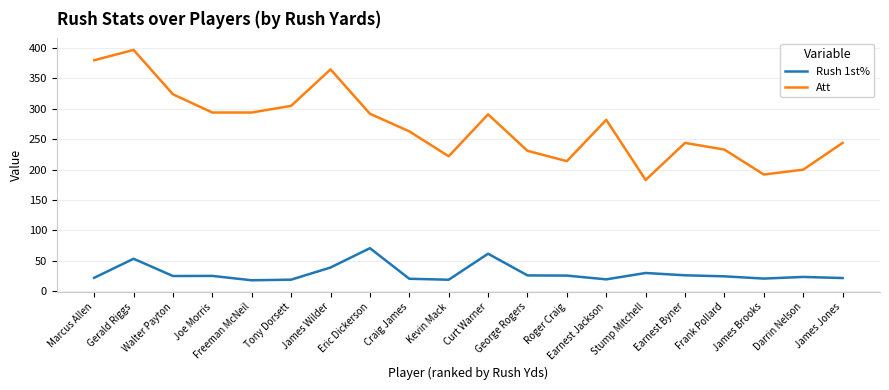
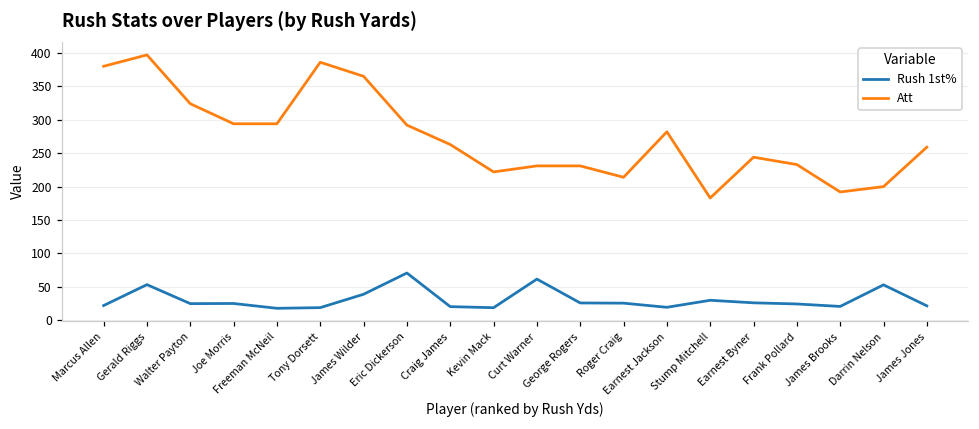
  {
    "Rush 1st%": {
      "Marcus Allen": 20,
      "Gerald Riggs": 50,
      "Walter Payton": 30,
      "Joe Morris": 30,
      "Freeman McNeil": 20,
      "Tony Dorsett": 20,
      "James Wilder": 40,
      "Eric Dickerson": 70,
      "Craig James": 20,
      "Kevin Mack": 20,
      "Curt Warner": 60,
      "George Rogers": 30,
      "Roger Craig": 30,
      "Earnest Jackson": 20,
      "Stump Mitchell": 30,
      "Earnest Byner": 30,
      "Frank Pollard": 20,
      "James Brooks": 20,
-     "Darrin Nelson": 20,
+     "Darrin Nelson": 50,
      "James Jones": 20
    },
    "Att": {
      "Marcus Allen": 380,
      "Gerald Riggs": 400,
      "Walter Payton": 320,
      "Joe Morris": 290,
      "Freeman McNeil": 290,
-     "Tony Dorsett": 310,
+     "Tony Dorsett": 390,
      "James Wilder": 370,
      "Eric Dickerson": 290,
      "Craig James": 260,
      "Kevin Mack": 220,
-     "Curt Warner": 290,
+     "Curt Warner": 230,
      "George Rogers": 230,
      "Roger Craig": 210,
      "Earnest Jackson": 280,
      "Stump Mitchell": 180,
      "Earnest Byner": 240,
      "Frank Pollard": 230,
      "James Brooks": 190,
      "Darrin Nelson": 200,
-     "James Jones": 240
+     "James Jones": 260
    }
  }
